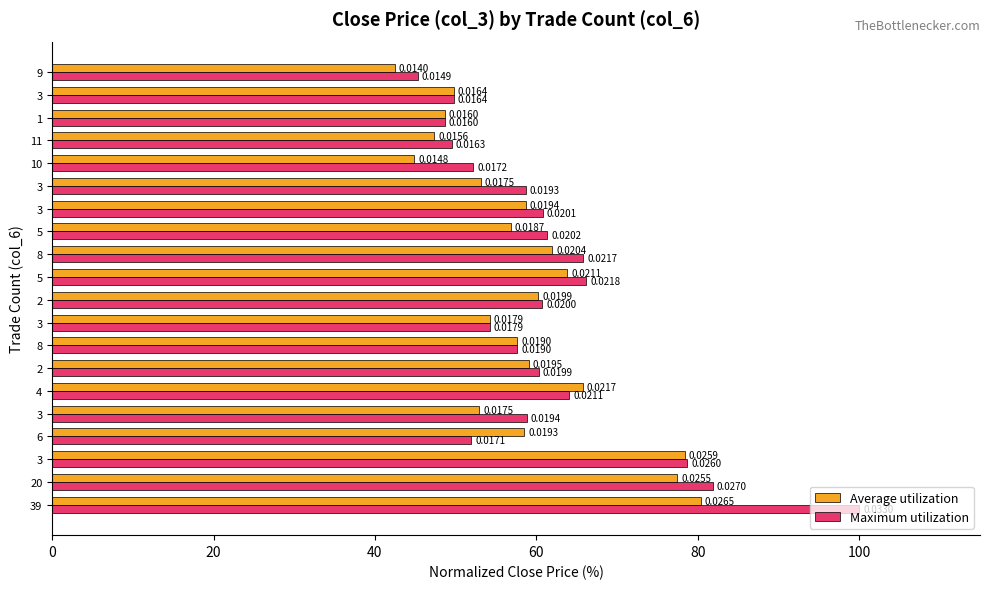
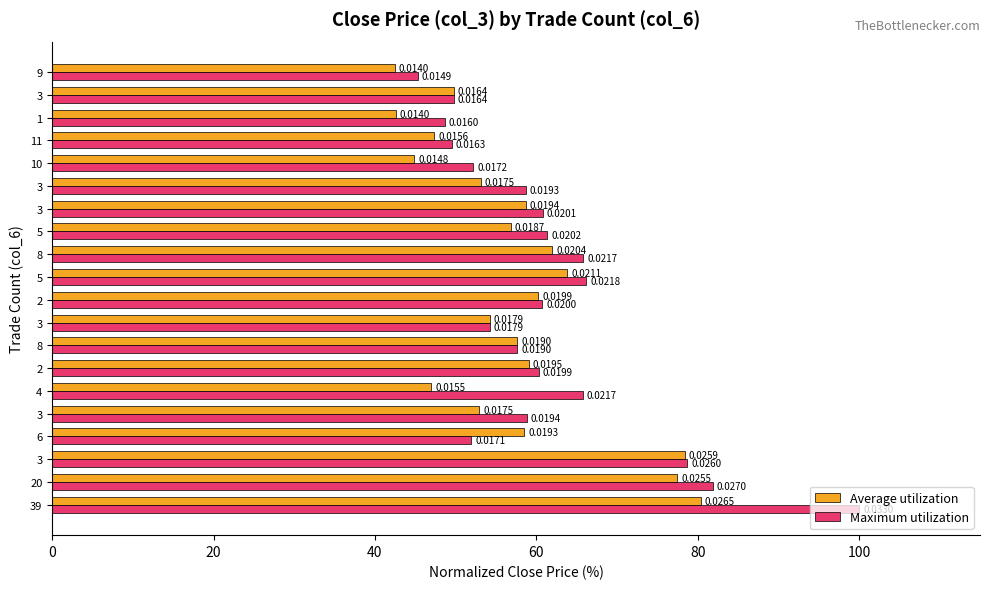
  {
    "Average utilization": {
-     "1": 0.0160,
-     "4": 0.0217
+     "1": 0.0140,
+     "4": 0.0155
    },
    "Maximum utilization": {
-     "4": 0.0211
+     "4": 0.0217
    }
  }
